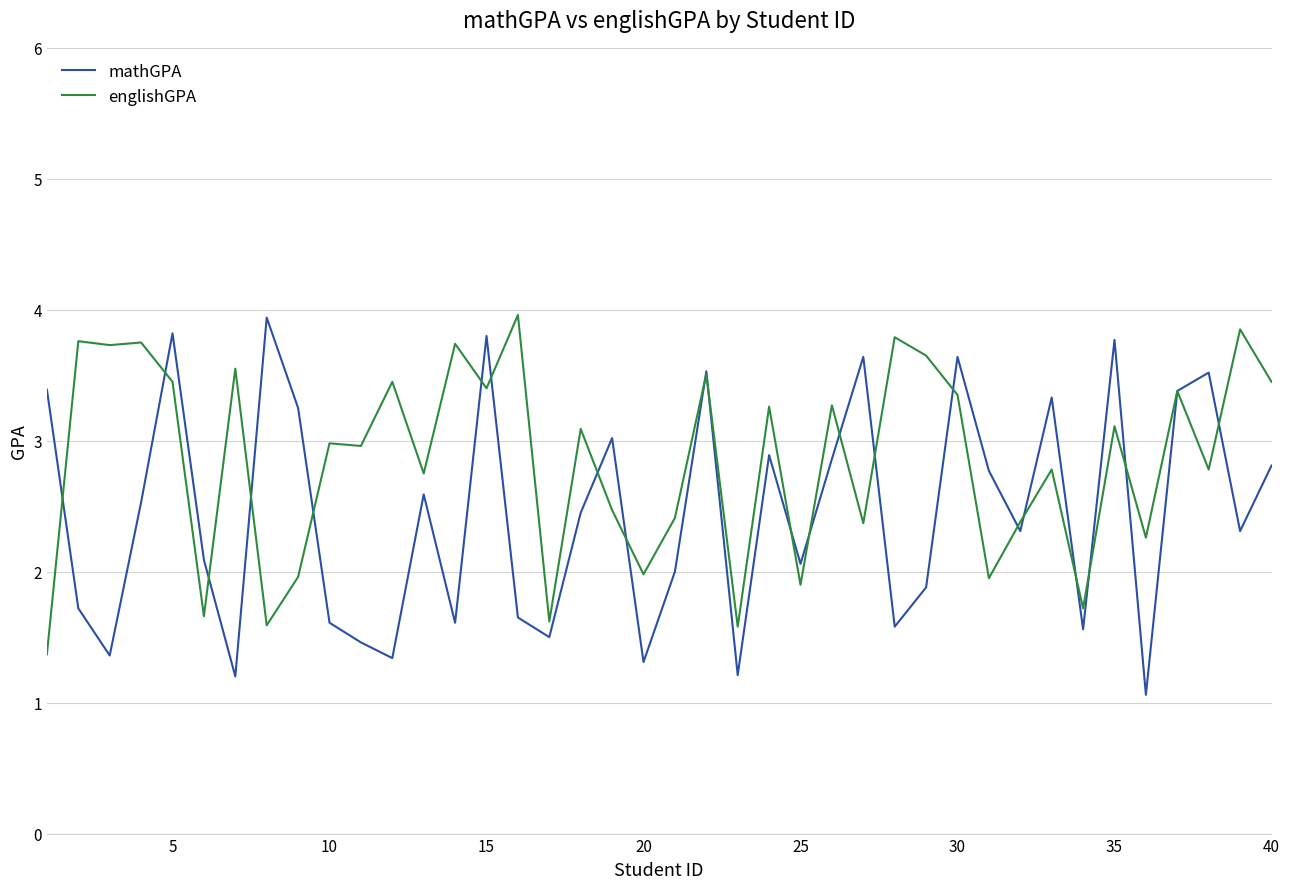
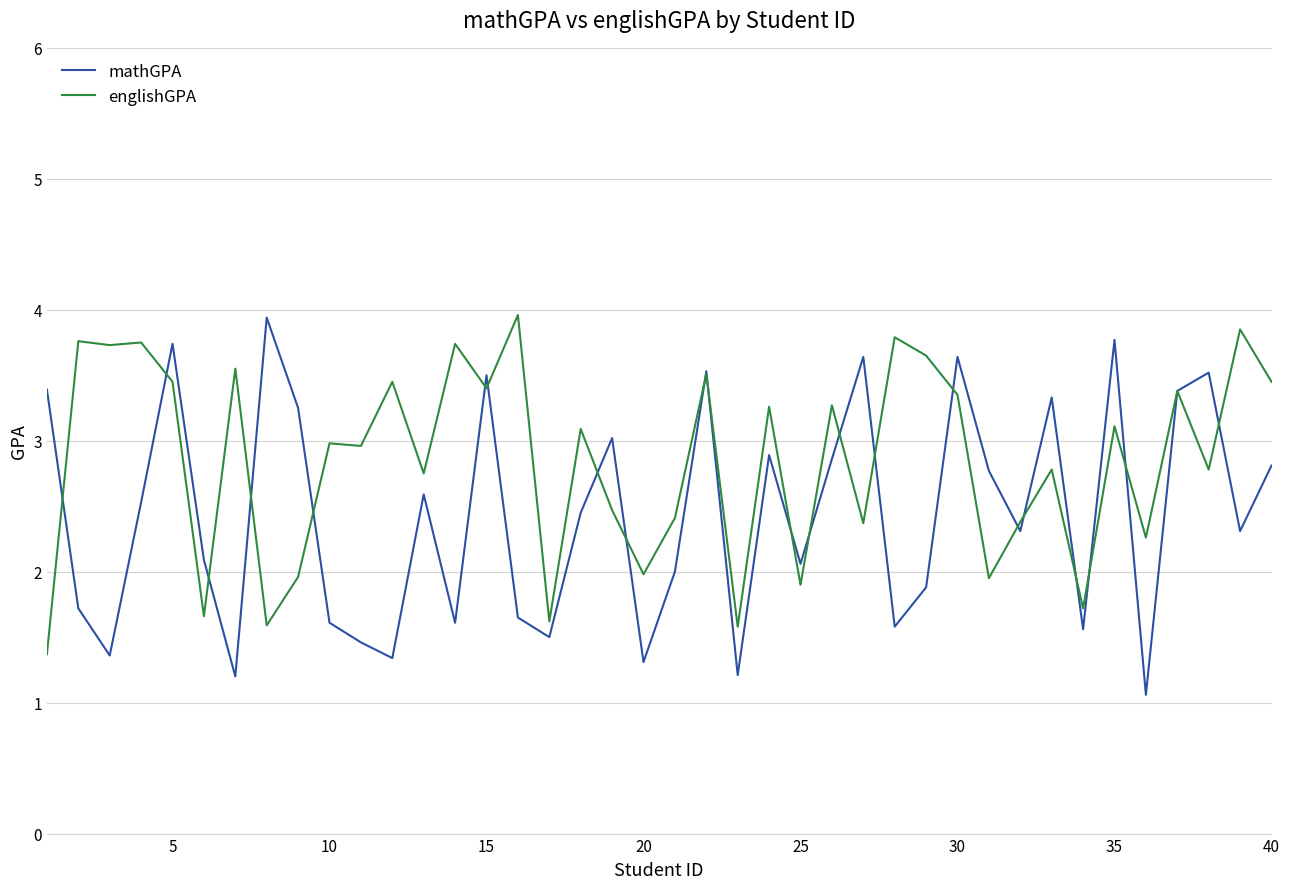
  {
    "mathGPA": {
-     "5": 3.82,
+     "5": 3.74,
      "10": 1.61,
-     "15": 3.8,
+     "15": 3.5,
      "20": 1.31,
      "25": 2.06,
      "30": 3.64,
      "35": 3.77,
      "40": 2.81
    },
    "englishGPA": {
      "5": 3.45,
      "10": 2.98,
      "15": 3.40,
      "20": 1.98,
      "25": 1.90,
      "30": 3.35,
      "35": 3.11,
      "40": 3.45
    }
  }
